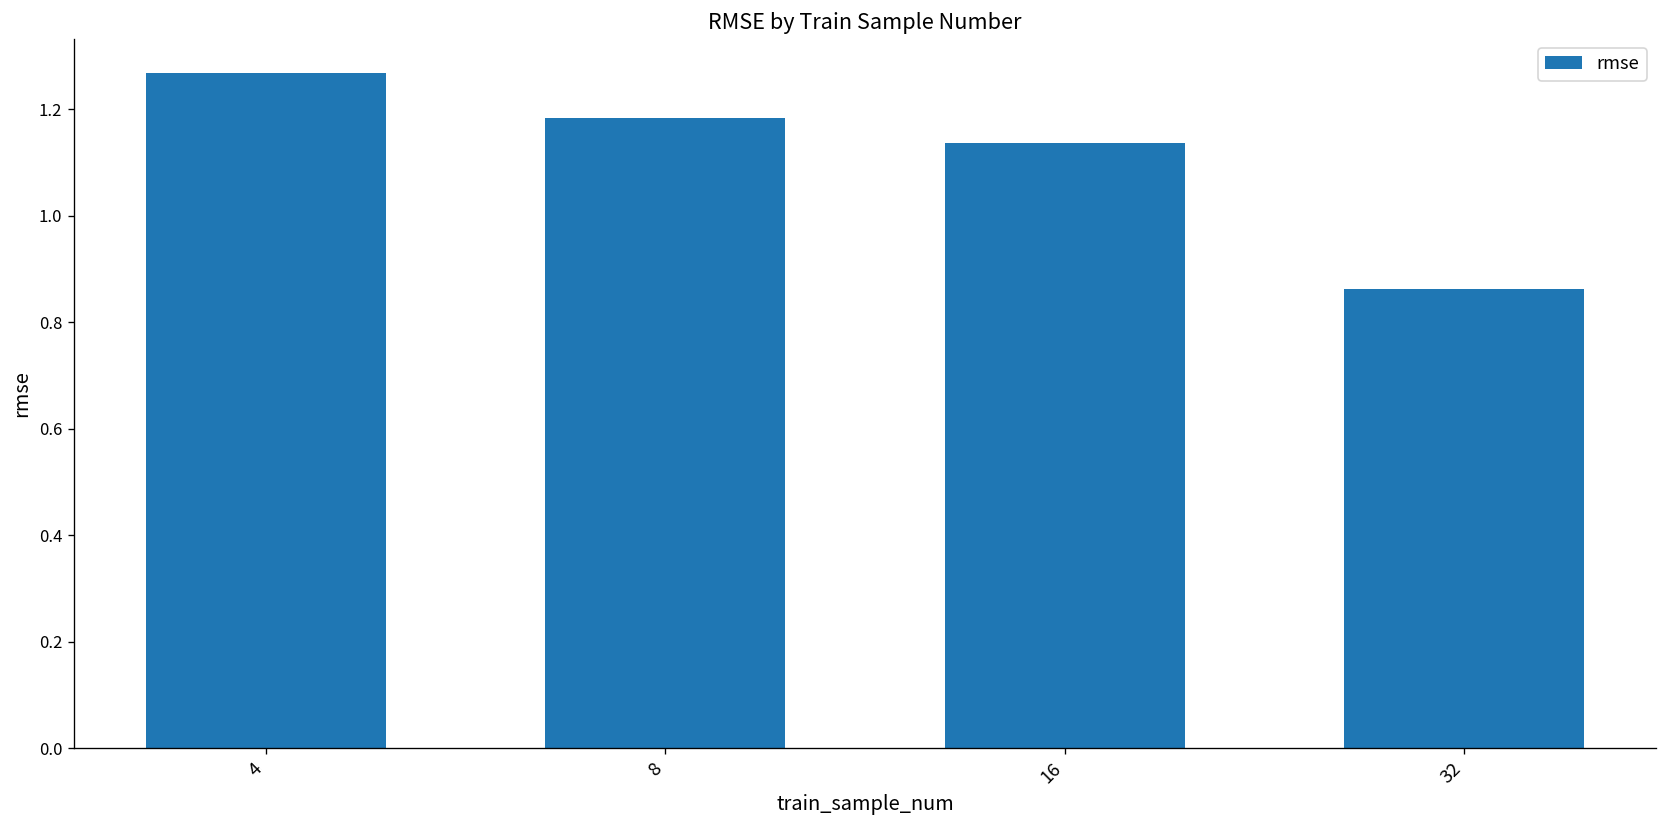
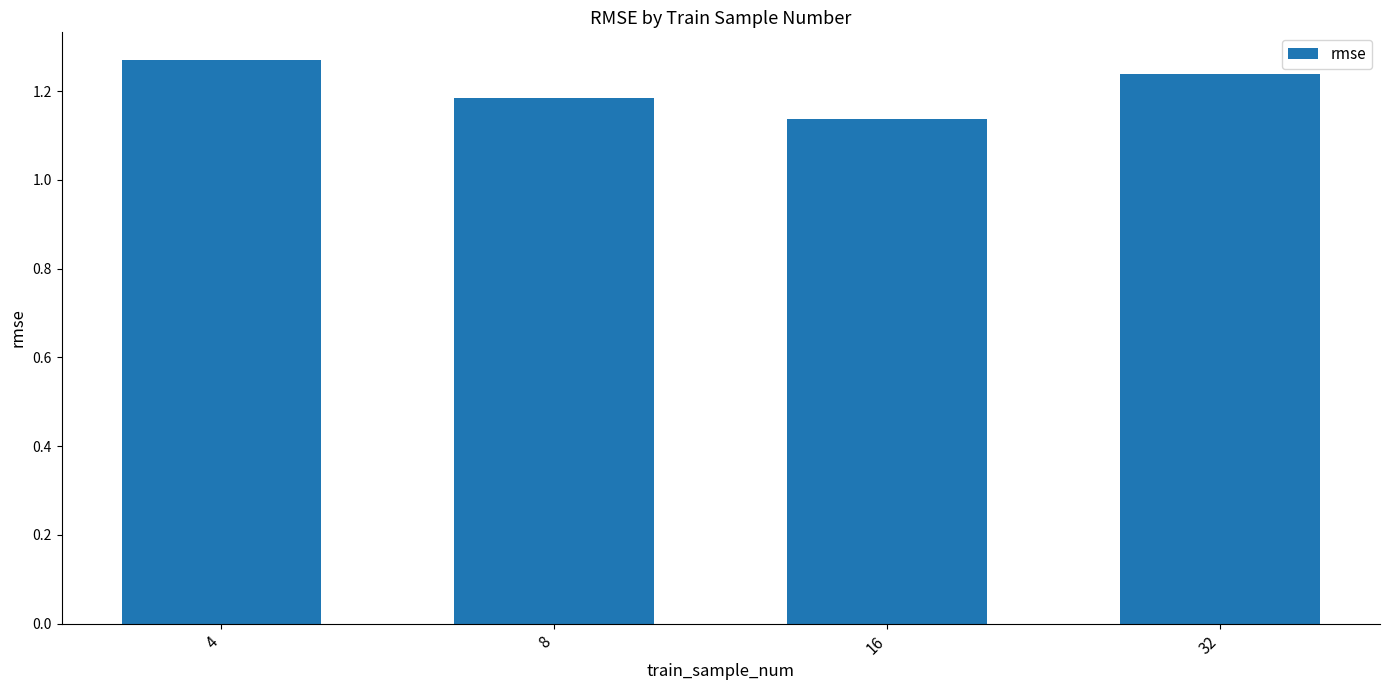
  {
    "4": 1.27,
    "8": 1.18,
    "16": 1.14,
-   "32": 0.86
+   "32": 1.24
  }
